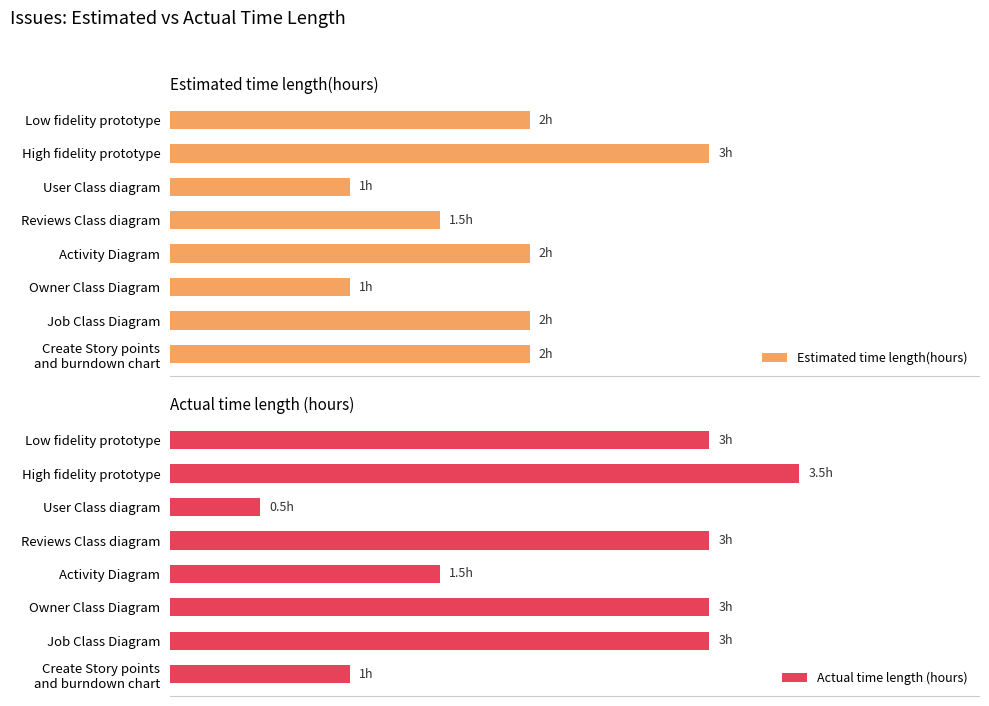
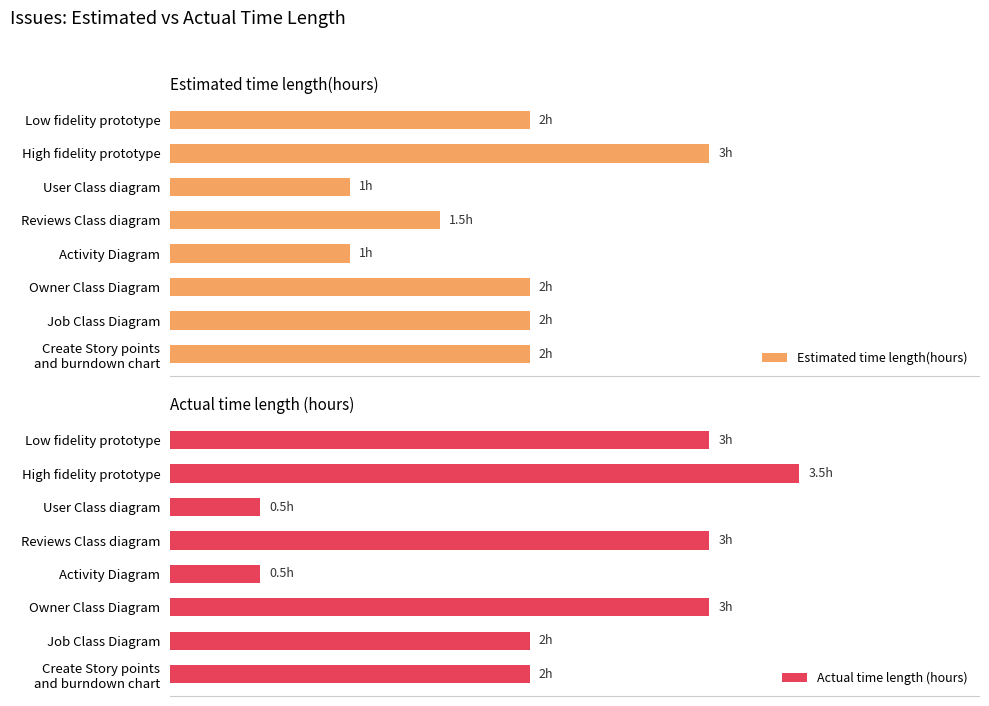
  {
    "Estimated time length(hours)": {
      "Low fidelity prototype": "2h",
      "High fidelity prototype": "3h",
      "User Class diagram": "1h",
      "Reviews Class diagram": "1.5h",
-     "Activity Diagram": "2h",
-     "Owner Class Diagram": "1h",
+     "Activity Diagram": "1h",
+     "Owner Class Diagram": "2h",
      "Job Class Diagram": "2h",
      "Create Story points and burndown chart": "2h"
    },
    "Actual time length (hours)": {
      "Low fidelity prototype": "3h",
      "High fidelity prototype": "3.5h",
      "User Class diagram": "0.5h",
      "Reviews Class diagram": "3h",
-     "Activity Diagram": "1.5h",
+     "Activity Diagram": "0.5h",
      "Owner Class Diagram": "3h",
-     "Job Class Diagram": "3h",
-     "Create Story points and burndown chart": "1h"
+     "Job Class Diagram": "2h",
+     "Create Story points and burndown chart": "2h"
    }
  }
